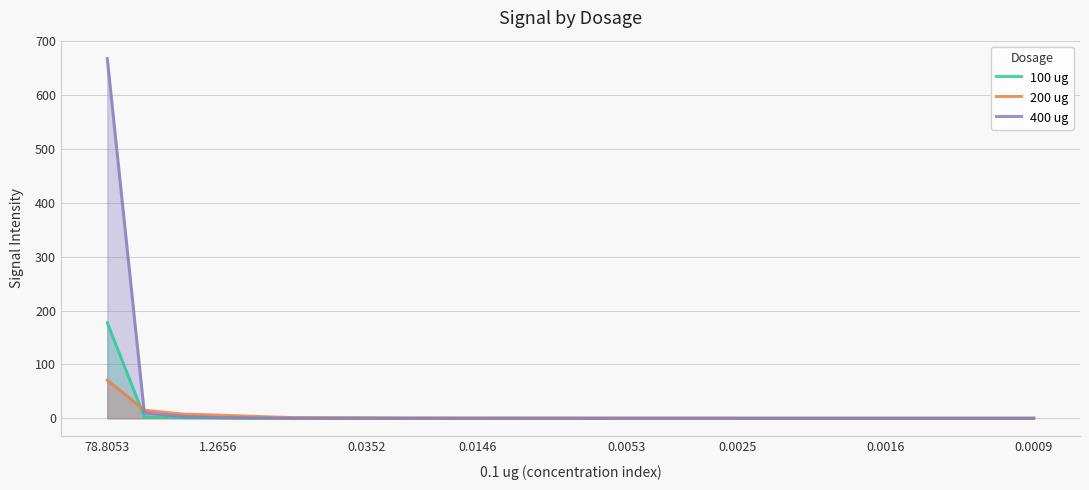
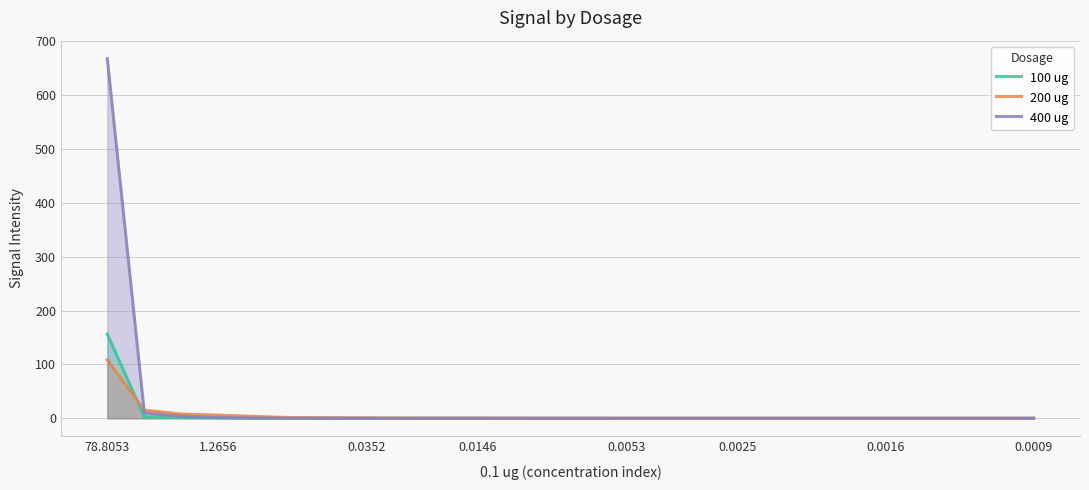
  {
    "100 ug": {
-     "78.8053": 180
+     "78.8053": 160
    },
    "200 ug": {
-     "78.8053": 70,
+     "78.8053": 110,
      "1.2656": 10
    },
    "400 ug": {
      "78.8053": 670
    }
  }
